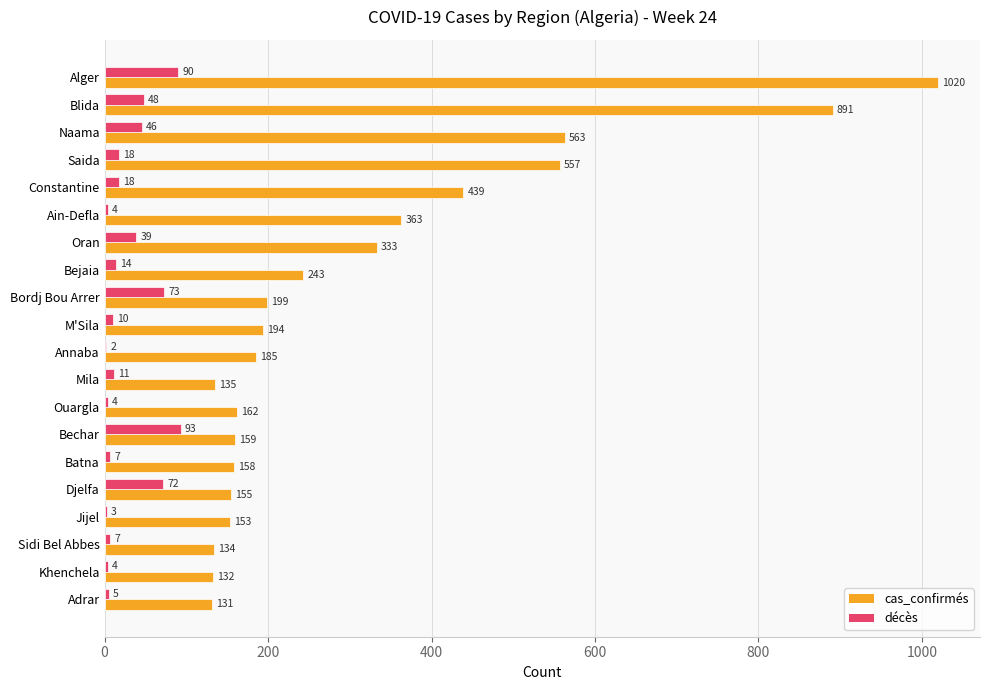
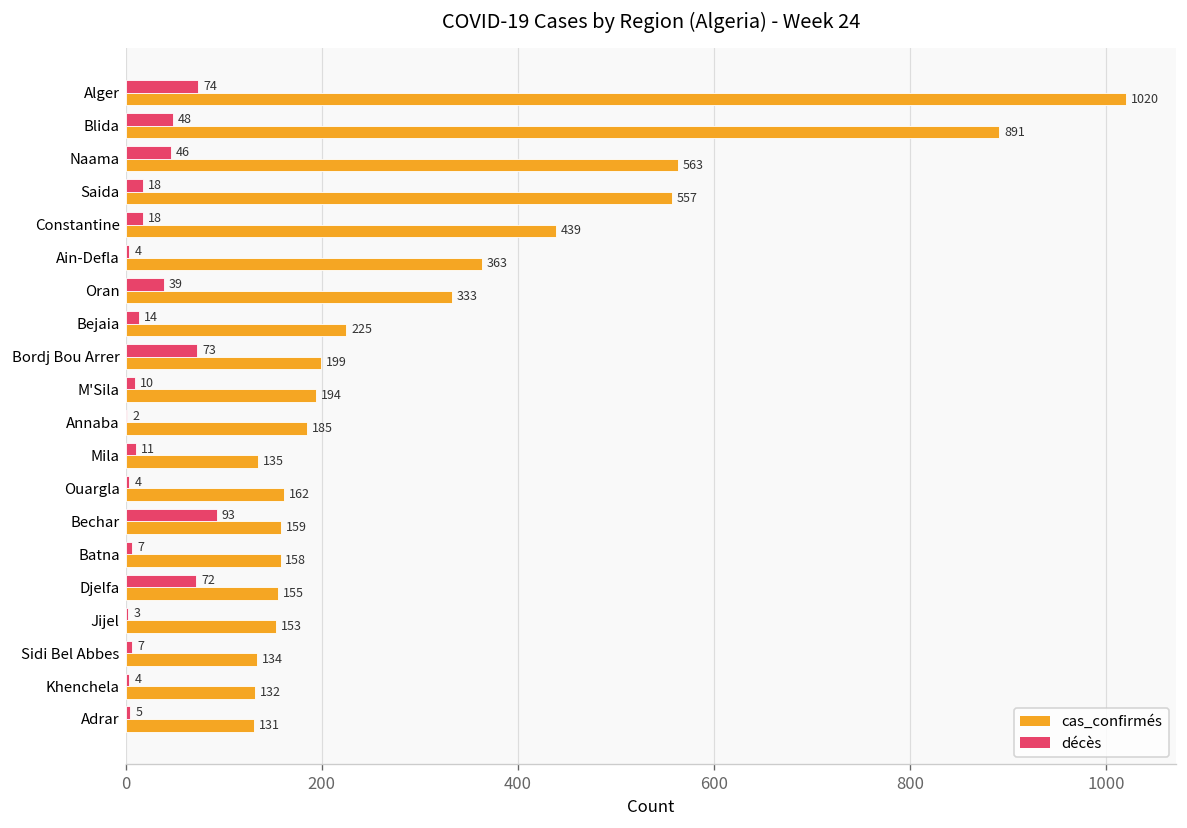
  {
    "cas_confirmés": {
      "Alger": 1020,
      "Blida": 891,
      "Naama": 563,
      "Saida": 557,
      "Constantine": 439,
      "Ain-Defla": 363,
      "Oran": 333,
-     "Bejaia": 243,
+     "Bejaia": 225,
      "Bordj Bou Arrer": 199,
      "M'Sila": 194,
      "Annaba": 185,
      "Mila": 135,
      "Ouargla": 162,
      "Bechar": 159,
      "Batna": 158,
      "Djelfa": 155,
      "Jijel": 153,
      "Sidi Bel Abbes": 134,
      "Khenchela": 132,
      "Adrar": 131
    },
    "décès": {
-     "Alger": 90,
+     "Alger": 74,
      "Blida": 48,
      "Naama": 46,
      "Saida": 18,
      "Constantine": 18,
      "Ain-Defla": 4,
      "Oran": 39,
      "Bejaia": 14,
      "Bordj Bou Arrer": 73,
      "M'Sila": 10,
      "Annaba": 2,
      "Mila": 11,
      "Ouargla": 4,
      "Bechar": 93,
      "Batna": 7,
      "Djelfa": 72,
      "Jijel": 3,
      "Sidi Bel Abbes": 7,
      "Khenchela": 4,
      "Adrar": 5
    }
  }
